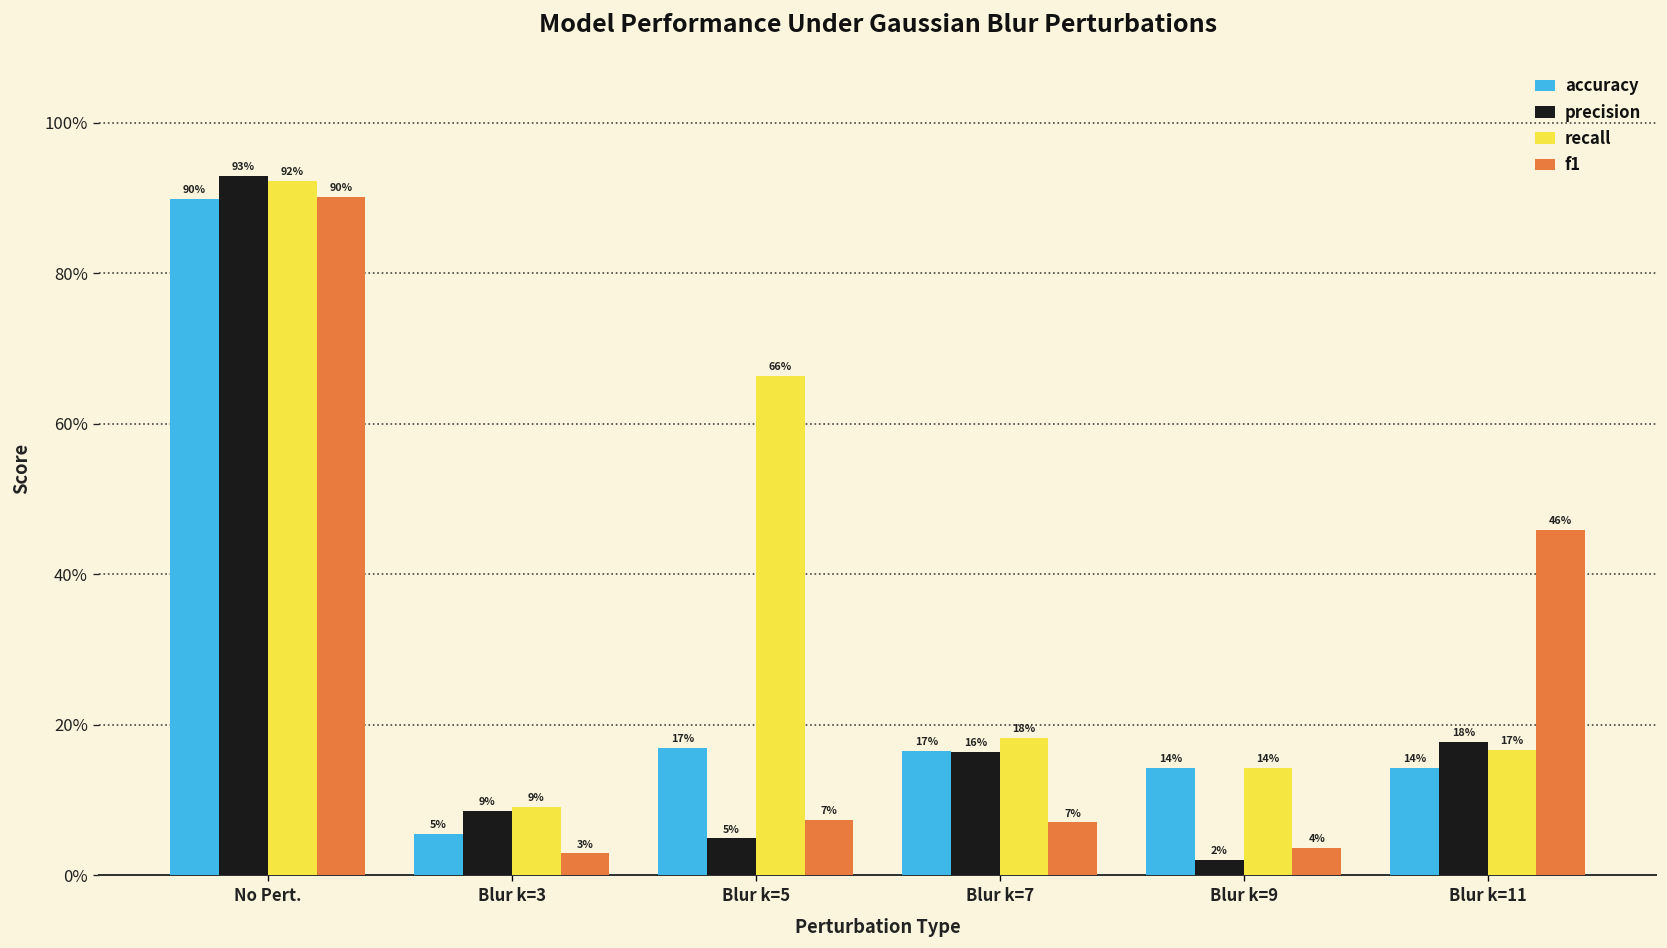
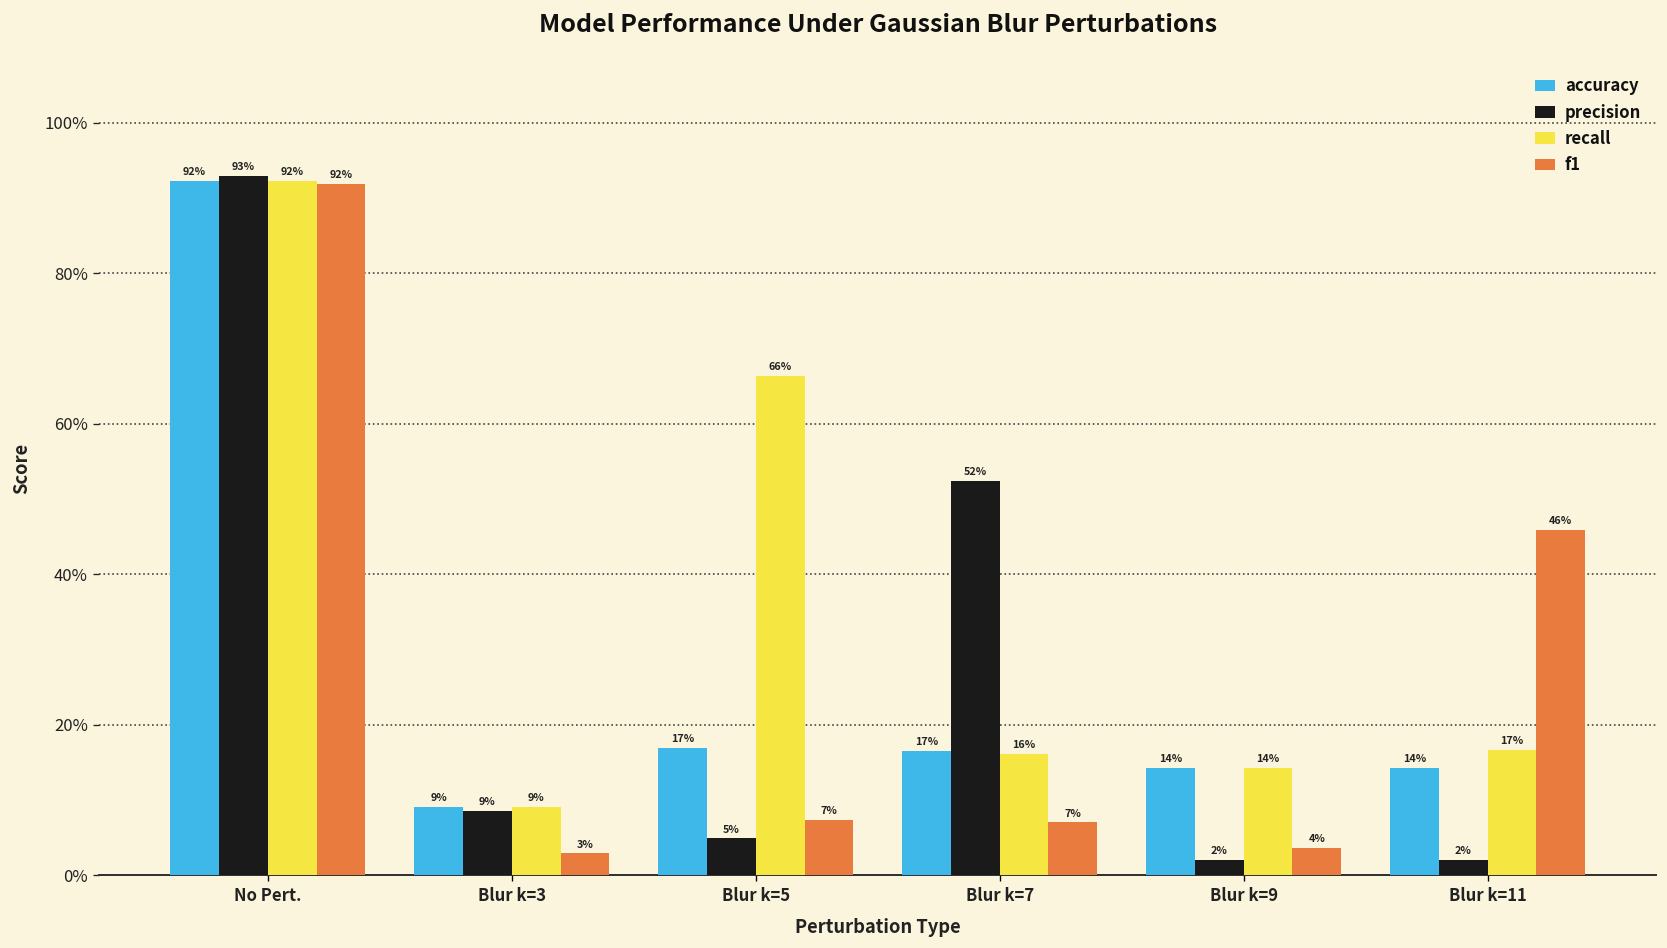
  {
    "accuracy": {
-     "No Pert.": "90%",
-     "Blur k=3": "5%",
+     "No Pert.": "92%",
+     "Blur k=3": "9%",
      "Blur k=5": "17%",
      "Blur k=7": "17%",
      "Blur k=9": "14%",
      "Blur k=11": "14%"
    },
    "precision": {
      "No Pert.": "93%",
      "Blur k=3": "9%",
      "Blur k=5": "5%",
-     "Blur k=7": "16%",
+     "Blur k=7": "52%",
      "Blur k=9": "2%",
-     "Blur k=11": "18%"
+     "Blur k=11": "2%"
    },
    "recall": {
      "No Pert.": "92%",
      "Blur k=3": "9%",
      "Blur k=5": "66%",
-     "Blur k=7": "18%",
+     "Blur k=7": "16%",
      "Blur k=9": "14%",
      "Blur k=11": "17%"
    },
    "f1": {
-     "No Pert.": "90%",
+     "No Pert.": "92%",
      "Blur k=3": "3%",
      "Blur k=5": "7%",
      "Blur k=7": "7%",
      "Blur k=9": "4%",
      "Blur k=11": "46%"
    }
  }
